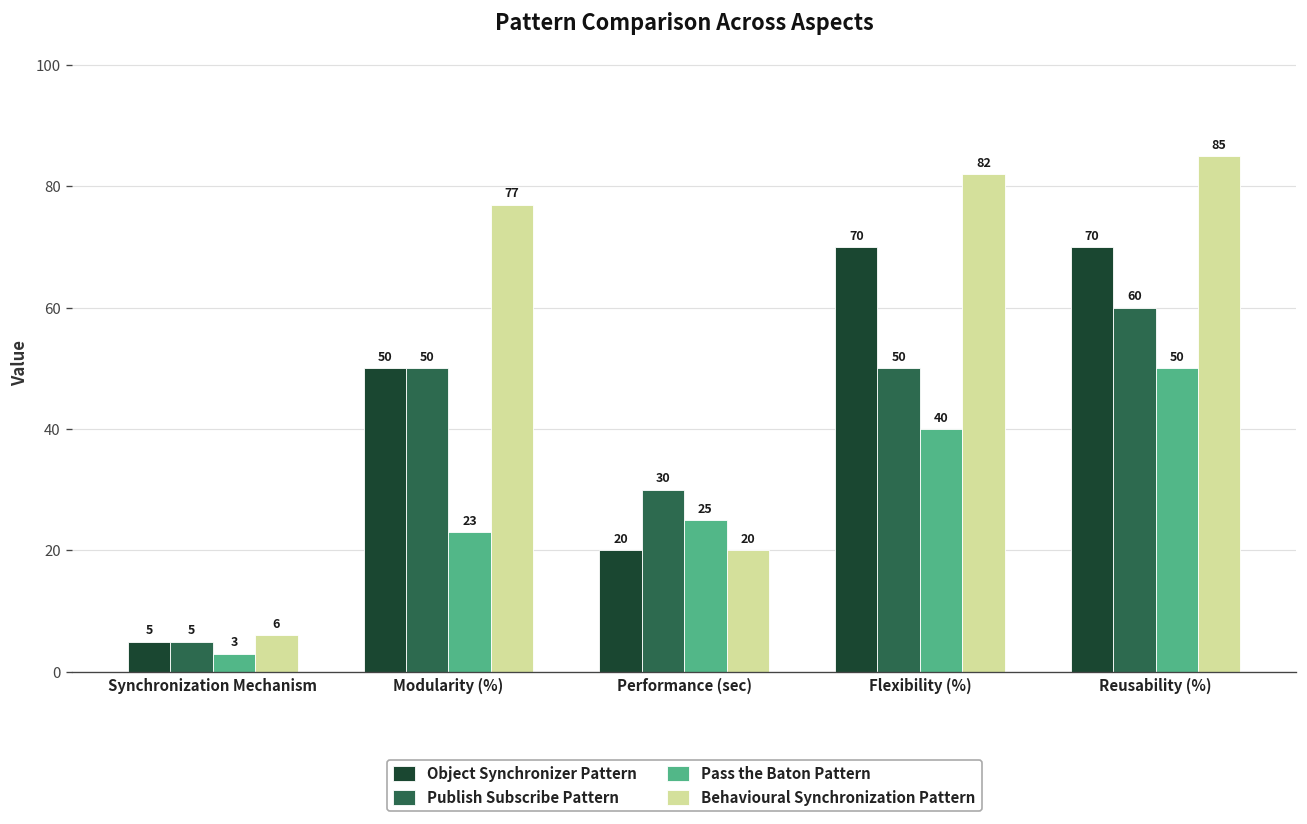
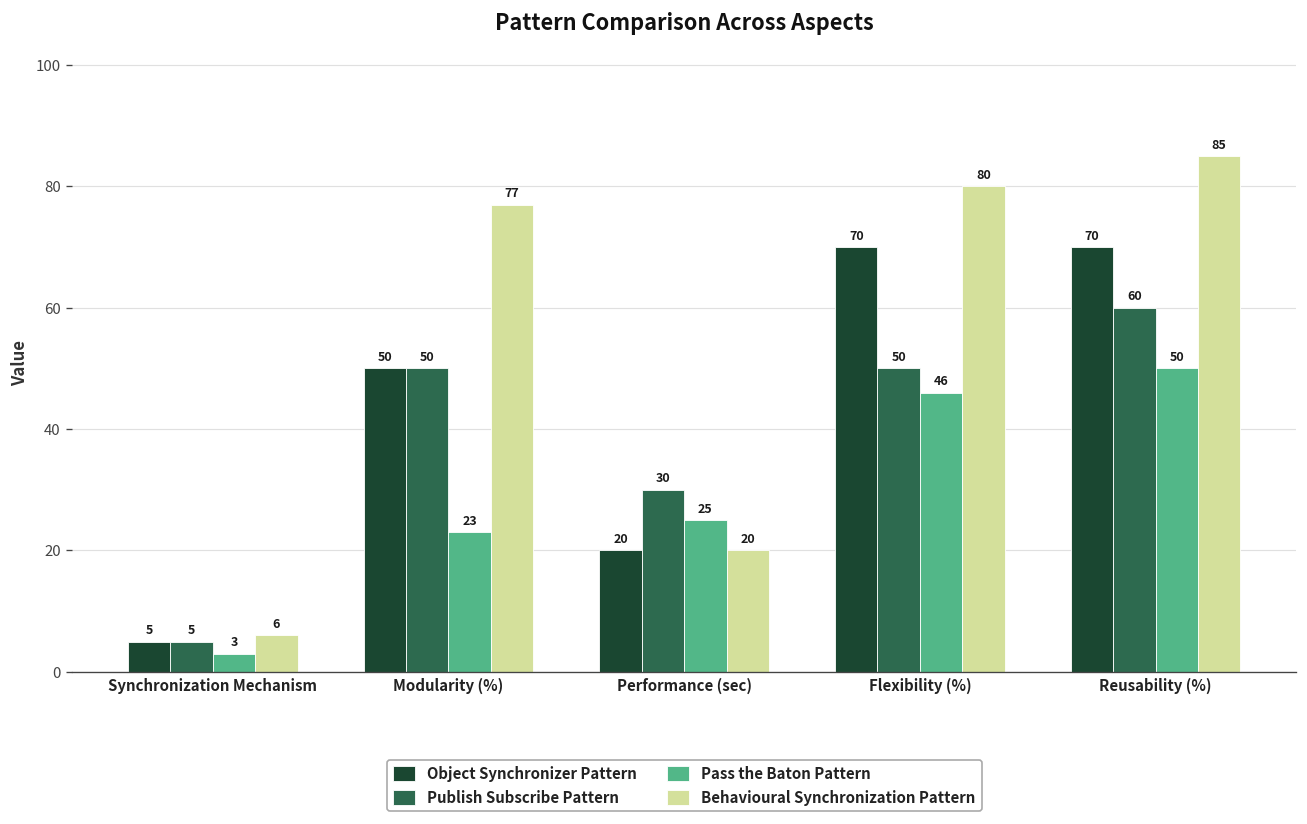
  {
    "Pass the Baton Pattern": {
      "Synchronization Mechanism": 3,
      "Modularity (%)": 23,
      "Performance (sec)": 25,
-     "Flexibility (%)": 40,
+     "Flexibility (%)": 46,
      "Reusability (%)": 50
    },
    "Behavioural Synchronization Pattern": {
      "Synchronization Mechanism": 6,
      "Modularity (%)": 77,
      "Performance (sec)": 20,
-     "Flexibility (%)": 82,
+     "Flexibility (%)": 80,
      "Reusability (%)": 85
    }
  }
